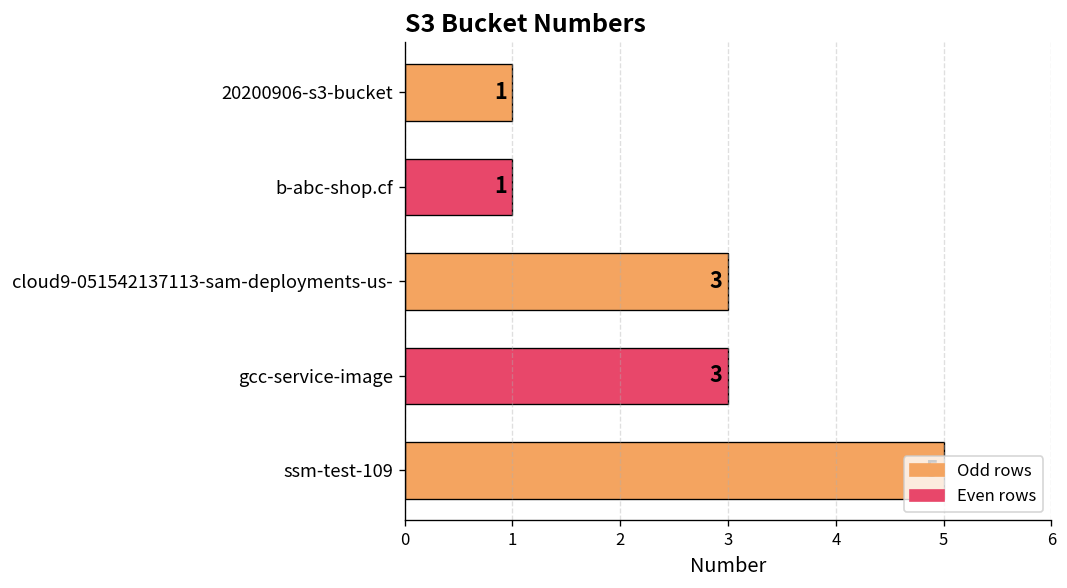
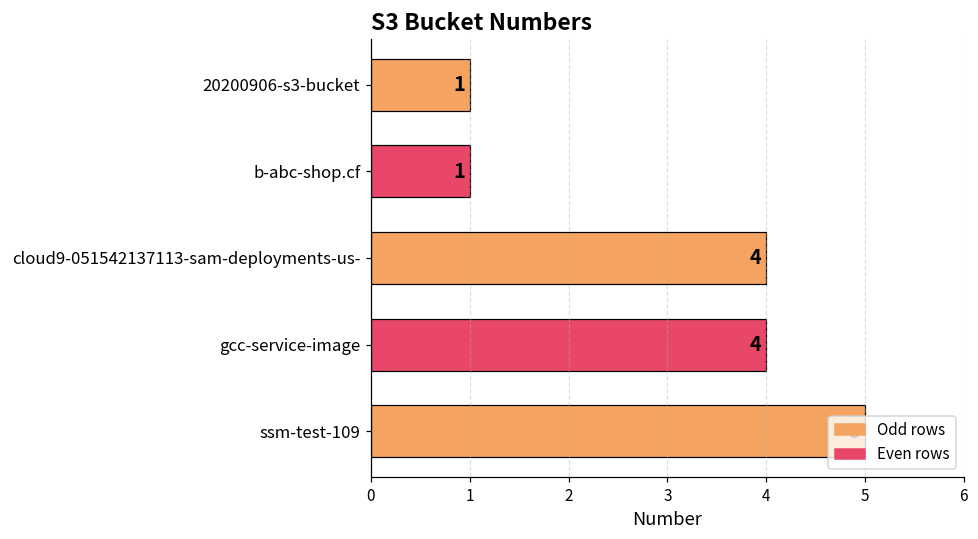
  {
    "20200906-s3-bucket": 1,
    "b-abc-shop.cf": 1,
-   "cloud9-051542137113-sam-deployments-us-": 3,
-   "gcc-service-image": 3
+   "cloud9-051542137113-sam-deployments-us-": 4,
+   "gcc-service-image": 4
  }
